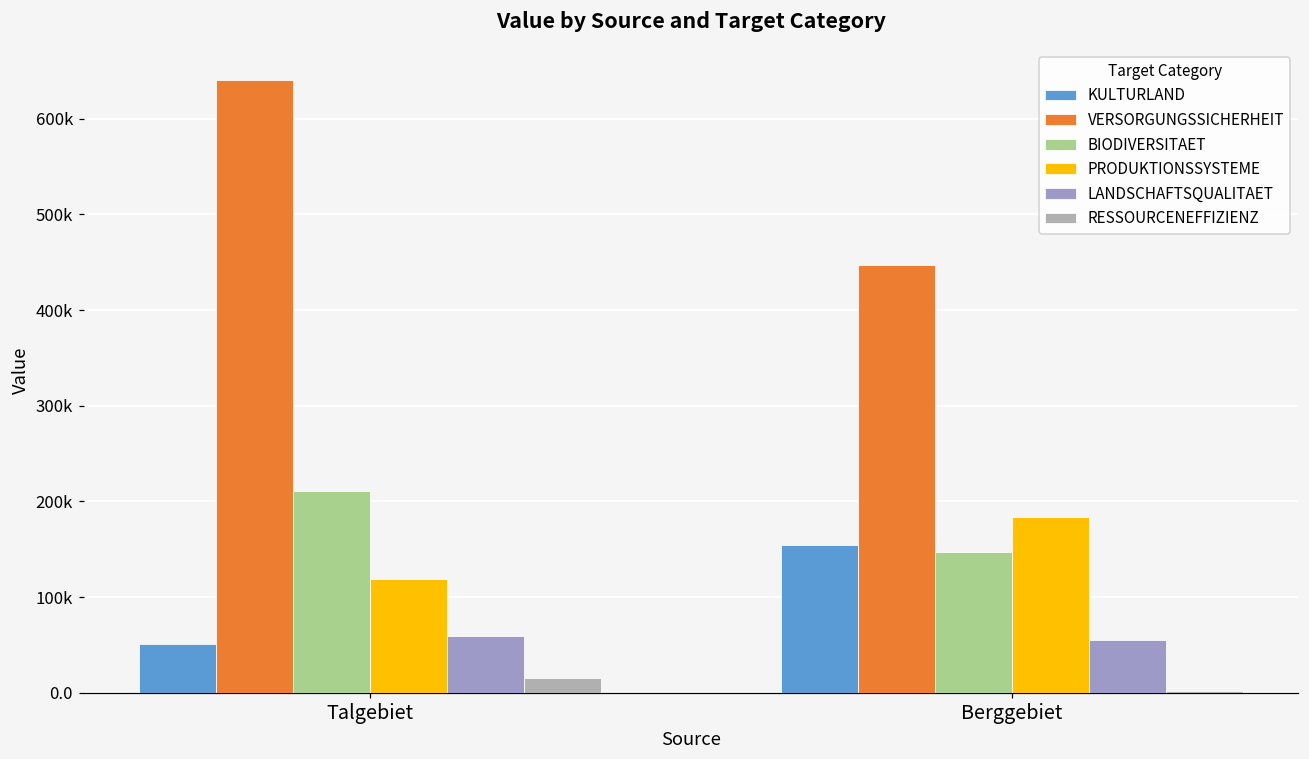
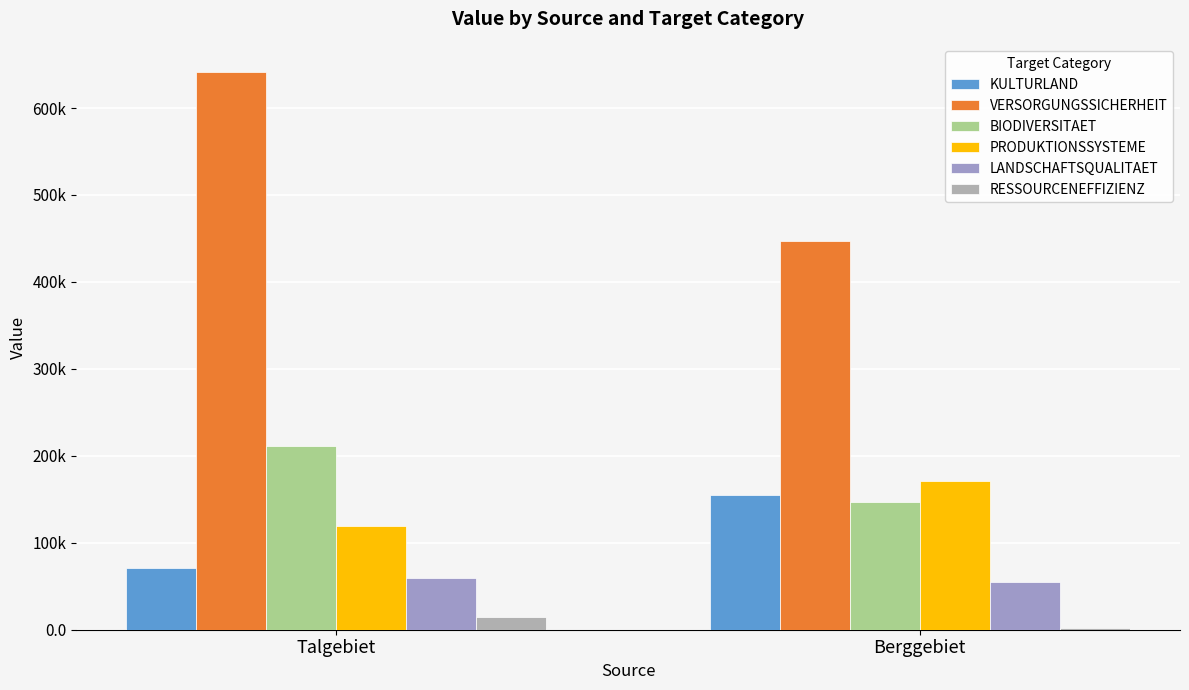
  {
    "KULTURLAND": {
-     "Talgebiet": 50000,
+     "Talgebiet": 70000,
      "Berggebiet": 150000
    },
    "VERSORGUNGSSICHERHEIT": {
      "Talgebiet": 640000,
      "Berggebiet": 450000
    },
    "PRODUKTIONSSYSTEME": {
      "Talgebiet": 120000,
-     "Berggebiet": 180000
+     "Berggebiet": 170000
    }
  }
